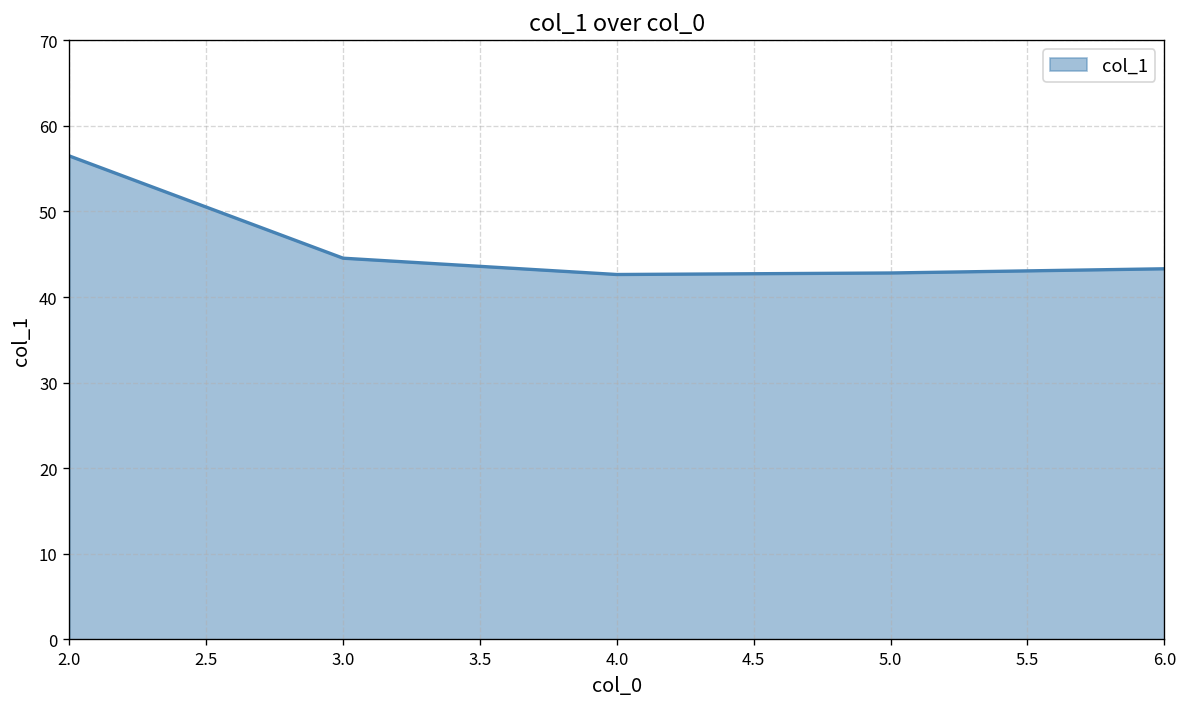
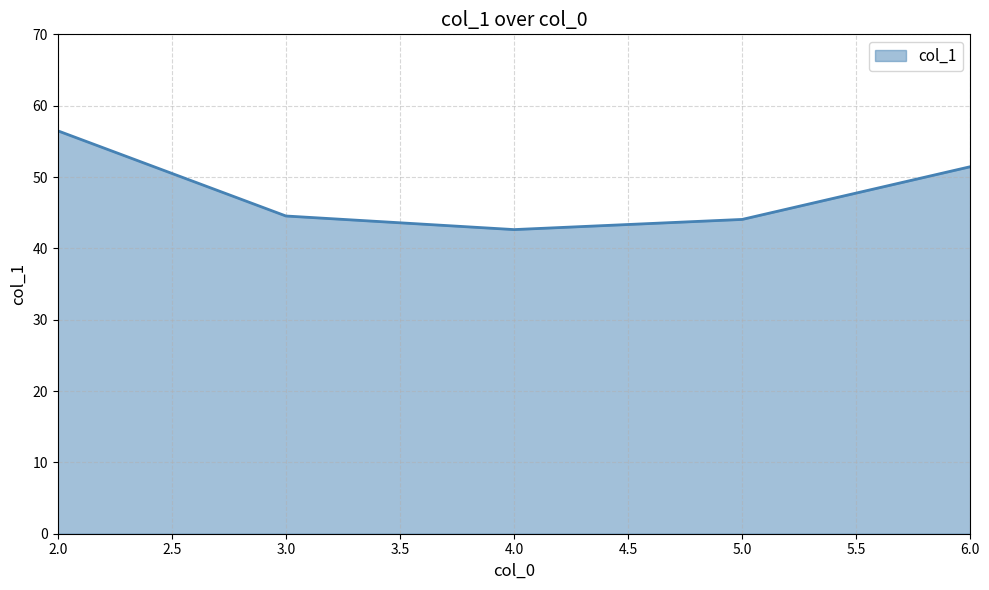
  {
    "2.0": 56,
    "3.0": 45,
    "4.0": 43,
-   "5.0": 43,
-   "6.0": 43
+   "5.0": 44,
+   "6.0": 51
  }
